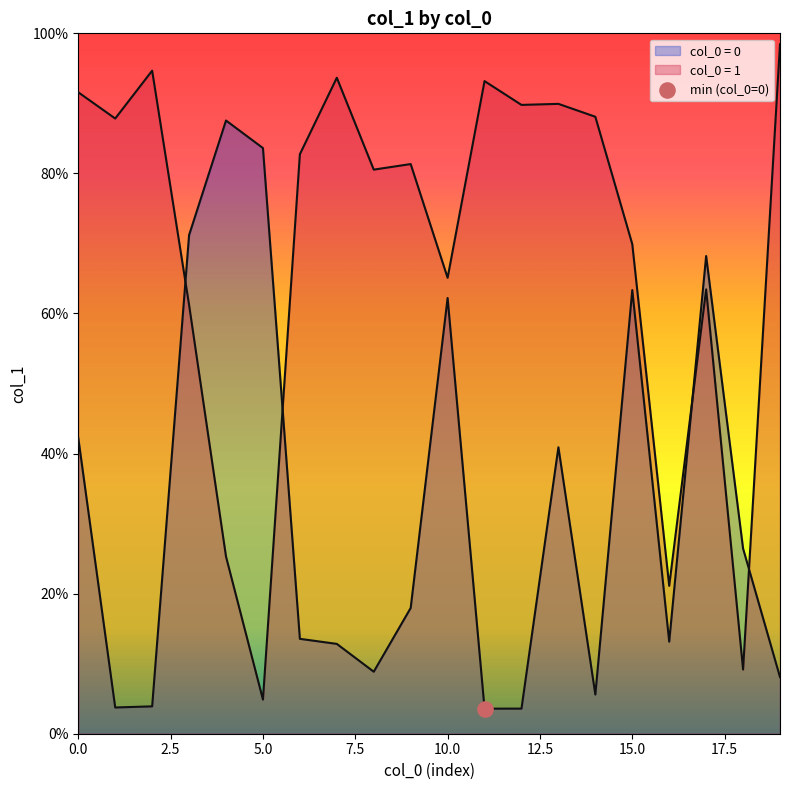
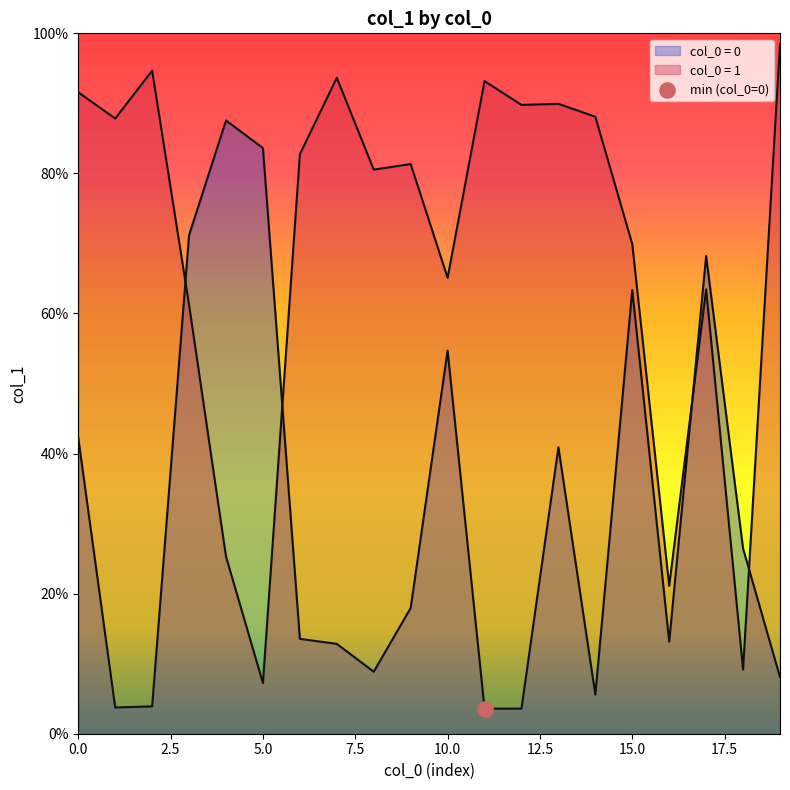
  {
    "col_0 = 0": {
      "0.0": "42%",
      "5.0": "84%",
-     "10.0": "62%",
+     "10.0": "55%",
      "15.0": "63%"
    },
    "col_0 = 1": {
      "0.0": "92%",
-     "5.0": "5%",
+     "5.0": "7%",
      "10.0": "65%",
      "15.0": "70%"
    }
  }
